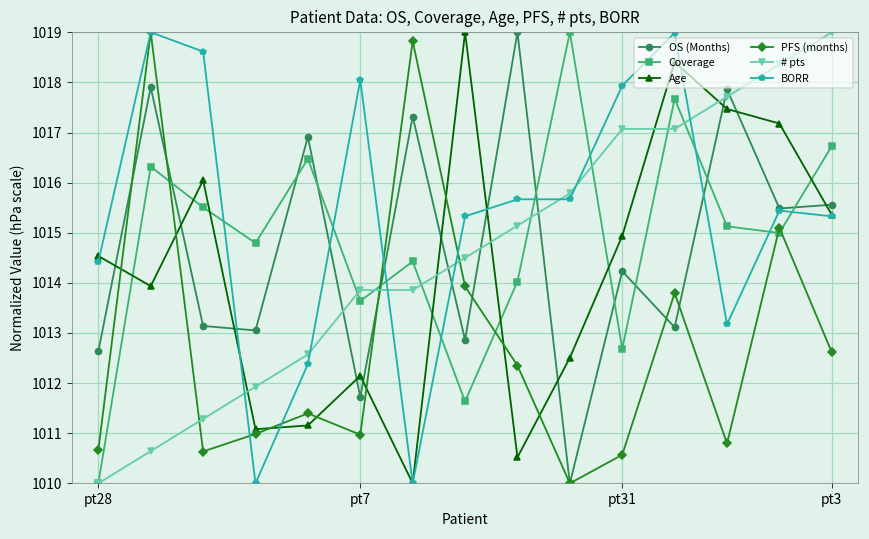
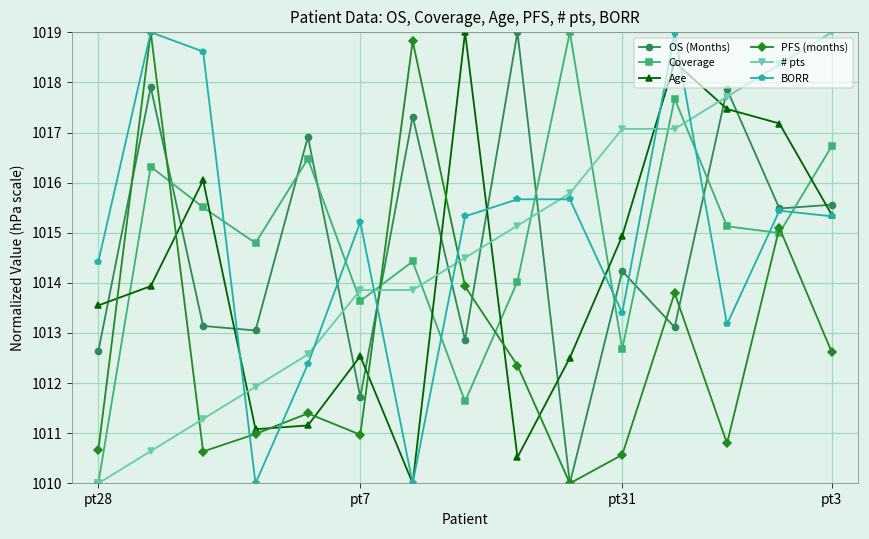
  {
    "Age": {
-     "pt28": 1014.5,
-     "pt7": 1012.1,
+     "pt28": 1013.5,
+     "pt7": 1012.5,
      "pt31": 1014.9
    },
    "# pts": {
      "pt7": 1013.9,
      "pt31": 1017.1,
      "pt3": 1019.0
    },
    "BORR": {
      "pt28": 1014.4,
-     "pt7": 1018.0,
-     "pt31": 1017.9
+     "pt7": 1015.2,
+     "pt31": 1013.4
    }
  }
